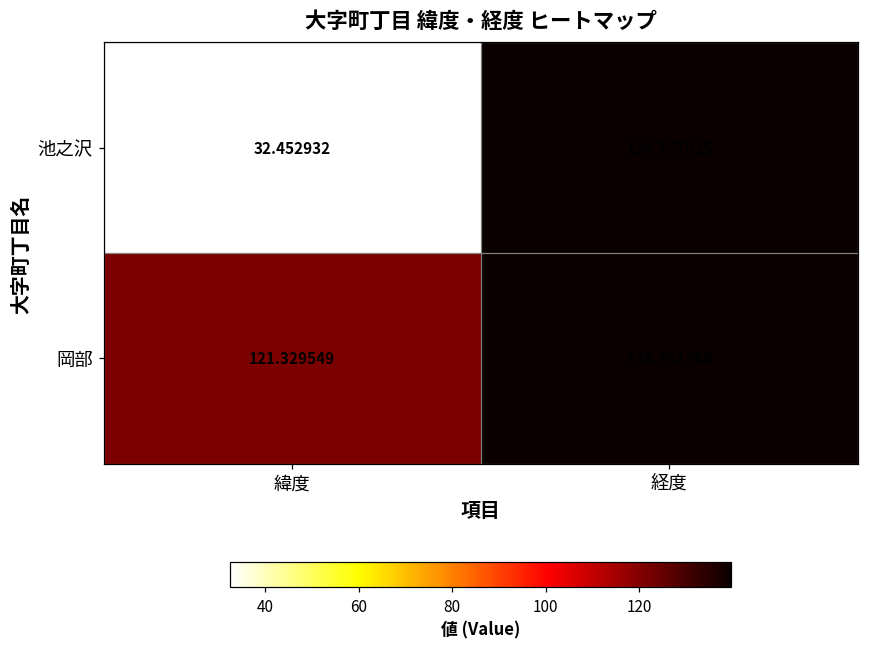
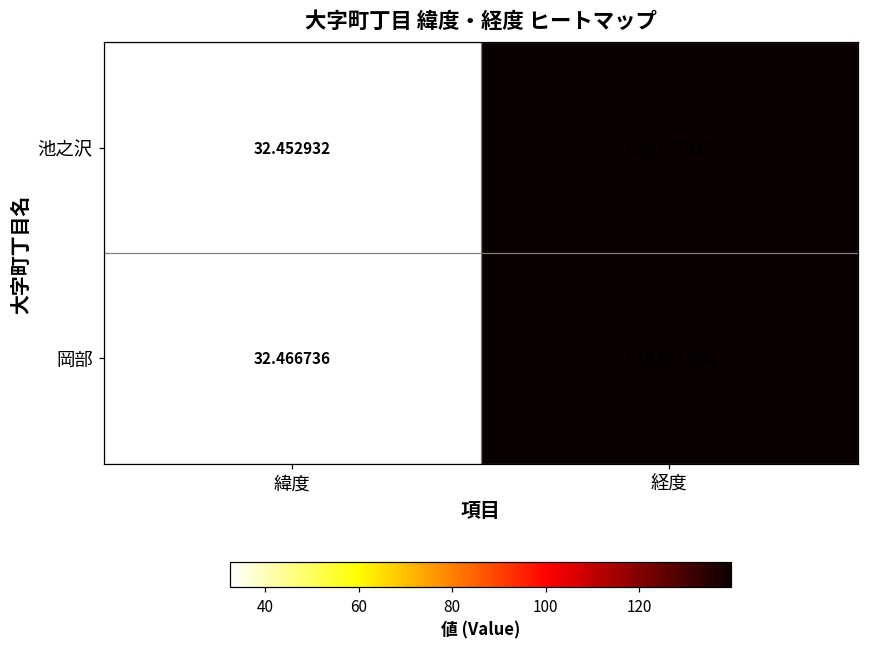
  {
    "池之沢": {
      "緯度": 32.452932
    },
    "岡部": {
-     "緯度": 121.329549
+     "緯度": 32.466736
    }
  }
